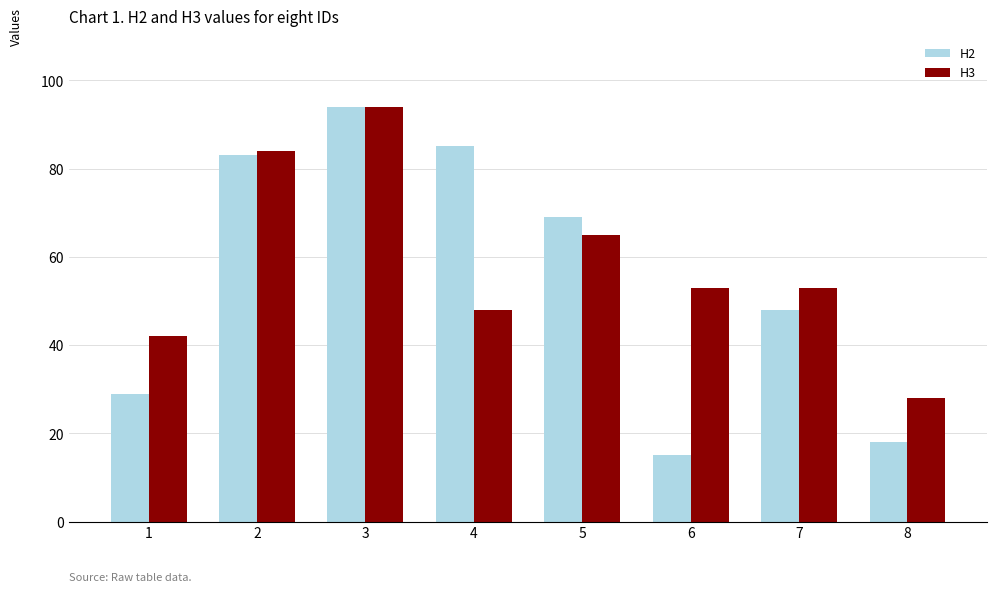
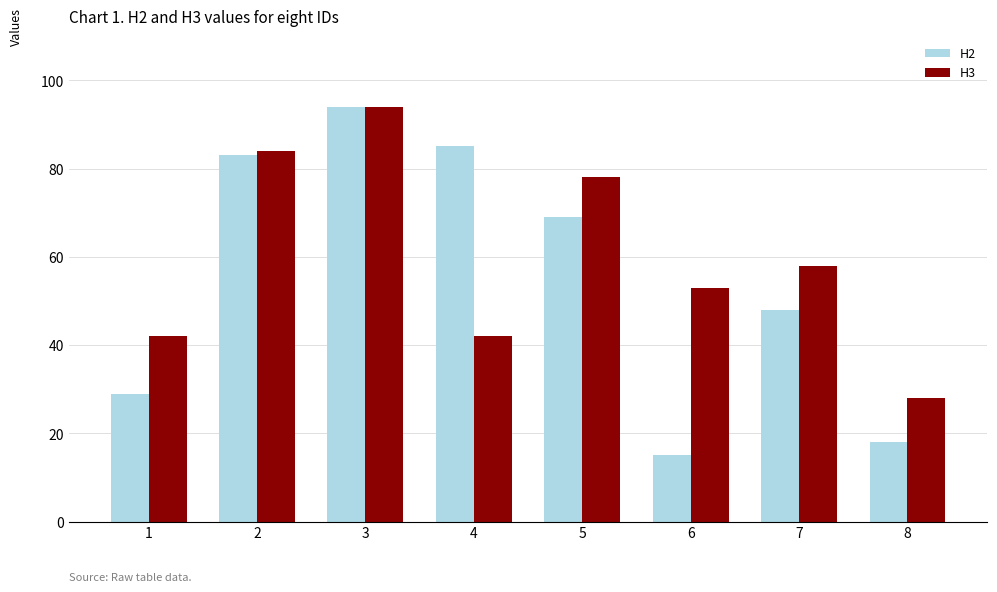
  {
    "H2": {
      "1": 29,
      "2": 83,
      "3": 94,
      "4": 85,
      "5": 69,
      "6": 15,
      "7": 48,
      "8": 18
    },
    "H3": {
      "1": 42,
      "2": 84,
      "3": 94,
-     "4": 48,
-     "5": 65,
+     "4": 42,
+     "5": 78,
      "6": 53,
-     "7": 53,
+     "7": 58,
      "8": 28
    }
  }
